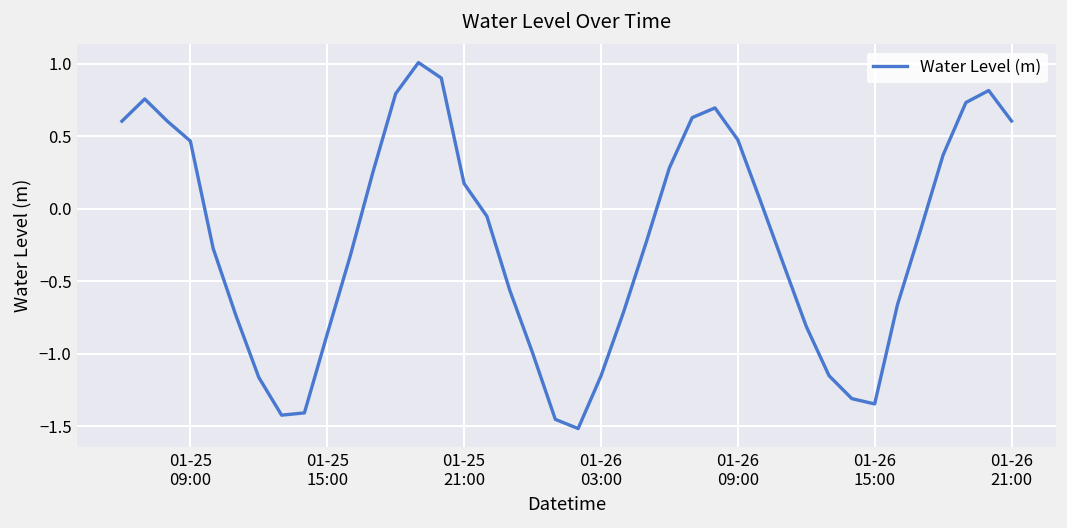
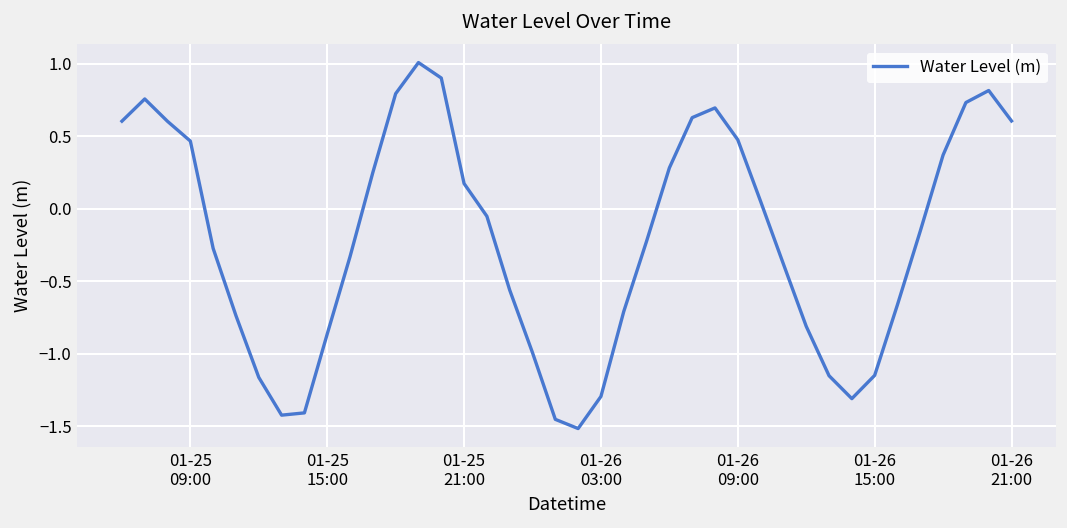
  {
    "01-25 09:00": 0.47,
    "01-25 15:00": -0.87,
    "01-25 21:00": 0.17,
-   "01-26 03:00": -1.16,
+   "01-26 03:00": -1.30,
    "01-26 09:00": 0.47,
-   "01-26 15:00": -1.35,
+   "01-26 15:00": -1.15,
    "01-26 21:00": 0.60
  }
